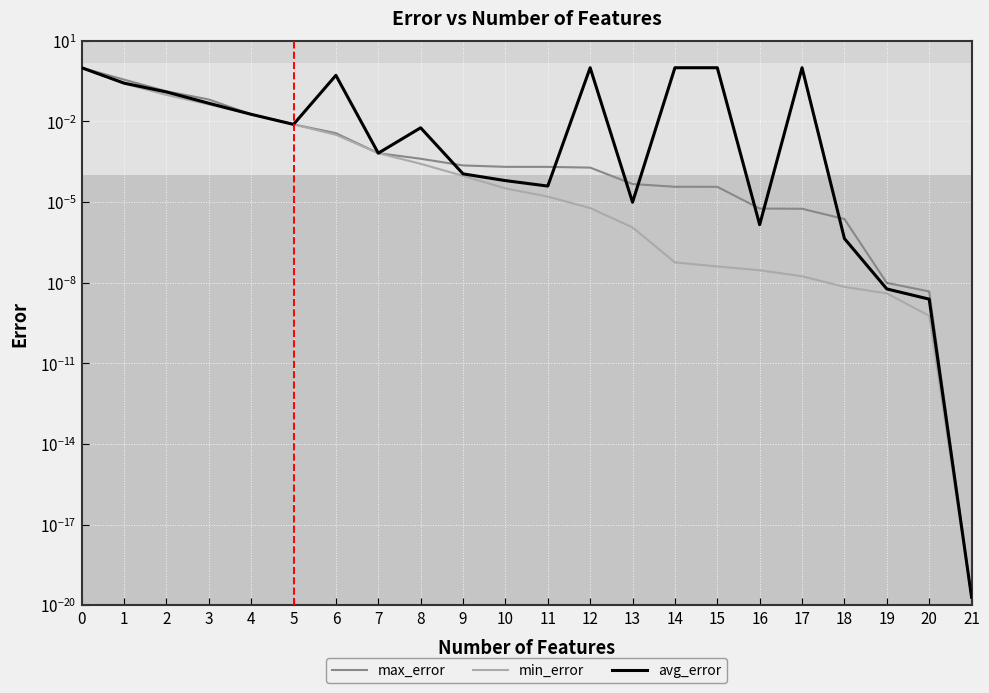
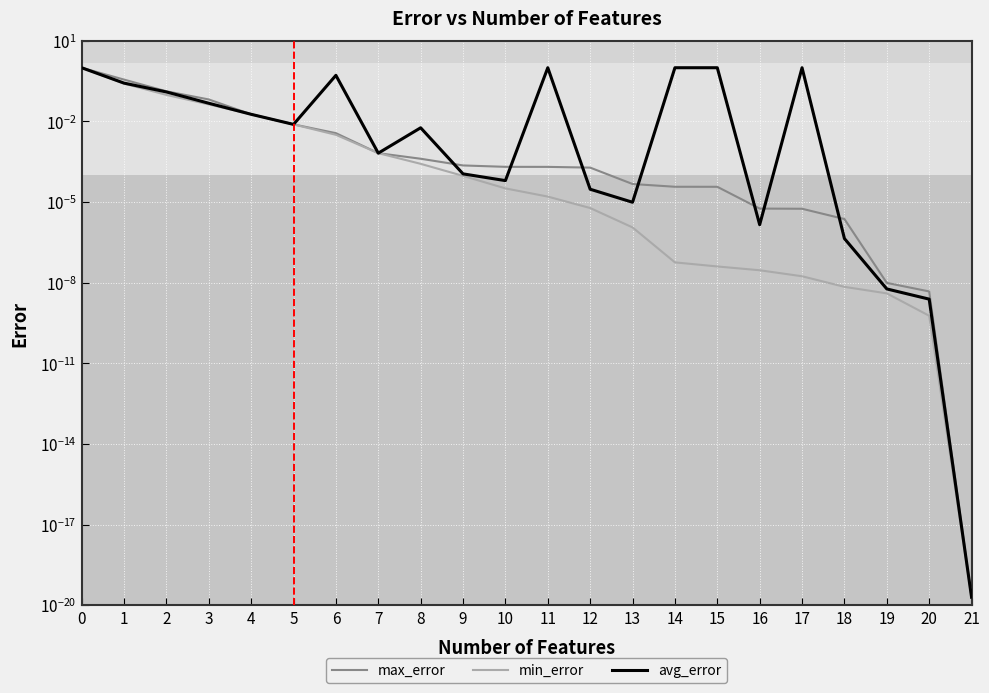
  {
    "avg_error": {
      "6": 0.5,
      "8": 0.006,
      "10": 0.00006,
-     "11": 0,
-     "12": 1,
+     "11": 1,
+     "12": 0,
      "13": 0.000010,
      "14": 1,
      "15": 1,
      "16": 0.000001,
      "17": 1,
      "18": 0.0000004,
      "19": 0.000000006,
      "20": 0.000000002
    }
  }
